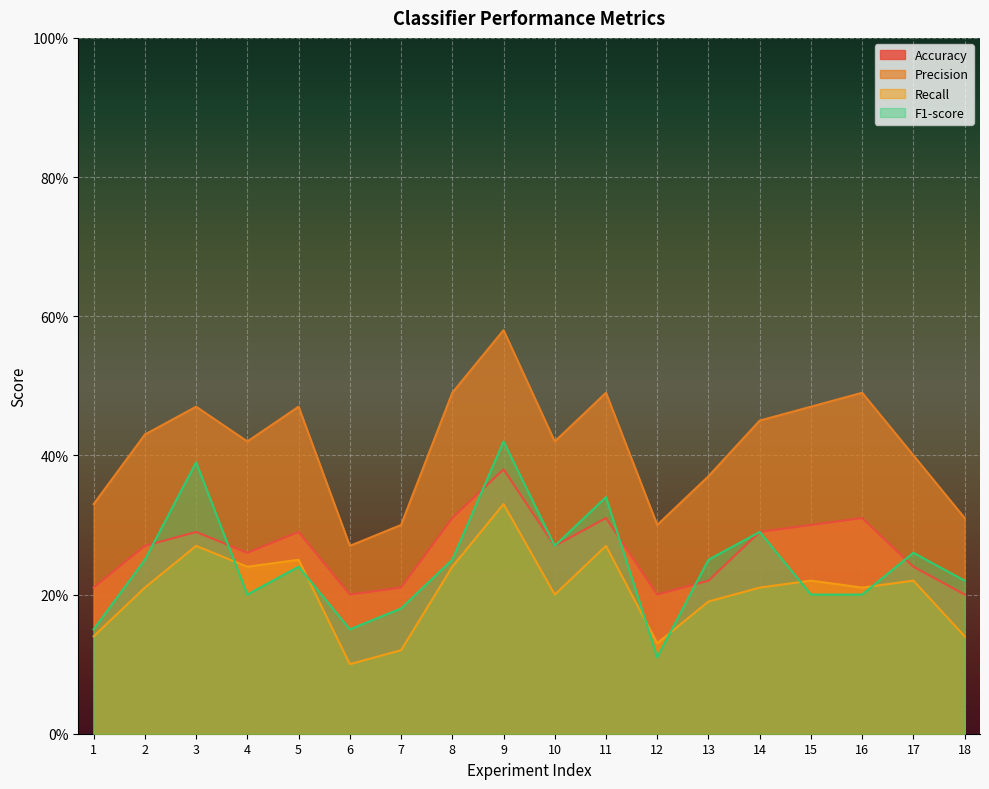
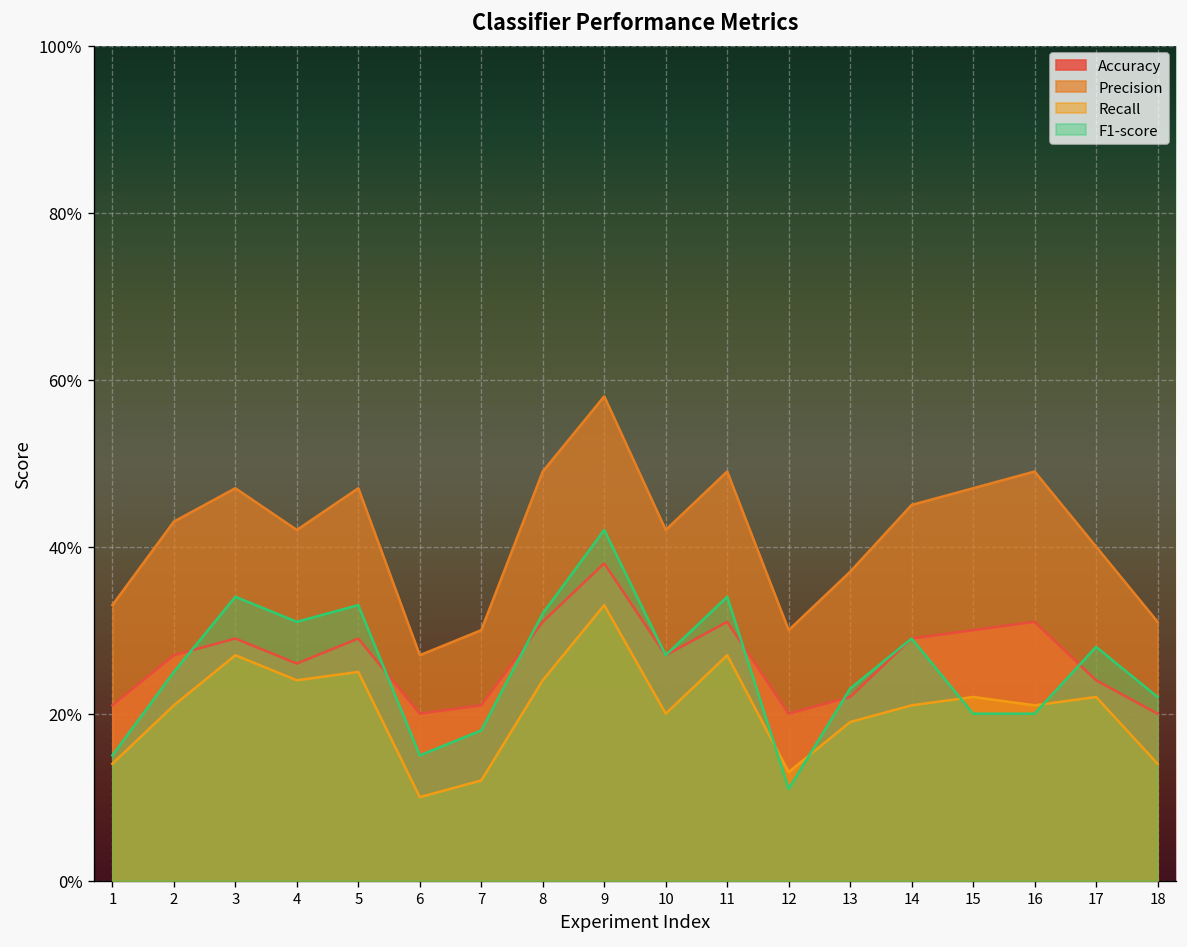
  {
    "F1-score": {
      "1": "15%",
      "2": "25%",
-     "3": "39%",
-     "4": "20%",
-     "5": "24%",
+     "3": "34%",
+     "4": "31%",
+     "5": "33%",
      "6": "15%",
      "7": "18%",
-     "8": "25%",
+     "8": "32%",
      "9": "42%",
      "11": "34%",
      "12": "11%",
-     "13": "25%",
+     "13": "23%",
      "15": "20%",
      "16": "20%",
-     "17": "26%",
+     "17": "28%",
      "18": "22%"
    }
  }
